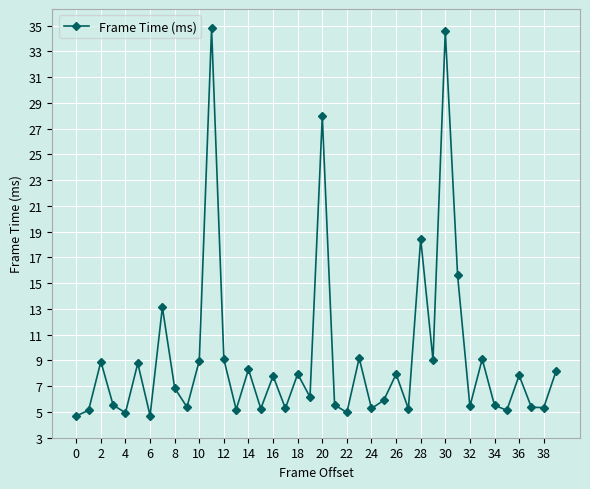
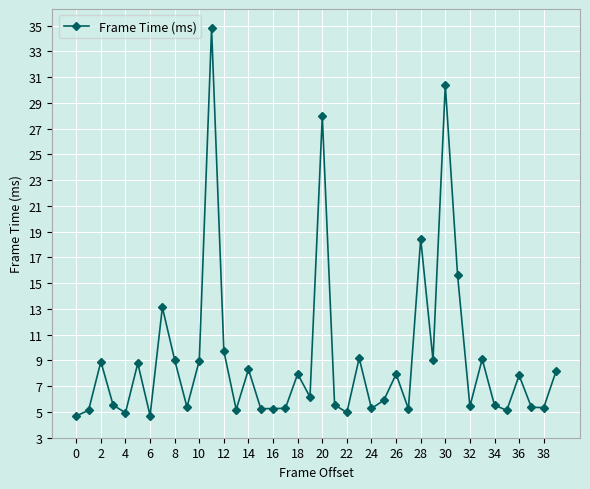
  {
    "0": 4.7,
    "2": 8.9,
    "4": 4.9,
    "6": 4.7,
-   "8": 6.9,
+   "8": 9.0,
    "10": 9.0,
-   "12": 9.1,
+   "12": 9.7,
    "14": 8.3,
-   "16": 7.8,
+   "16": 5.3,
    "18": 8.0,
    "20": 28.0,
    "22": 5.0,
    "24": 5.3,
    "26": 7.9,
    "28": 18.4,
-   "30": 34.6,
+   "30": 30.4,
    "32": 5.4,
    "34": 5.5,
    "36": 7.8,
    "38": 5.3
  }
